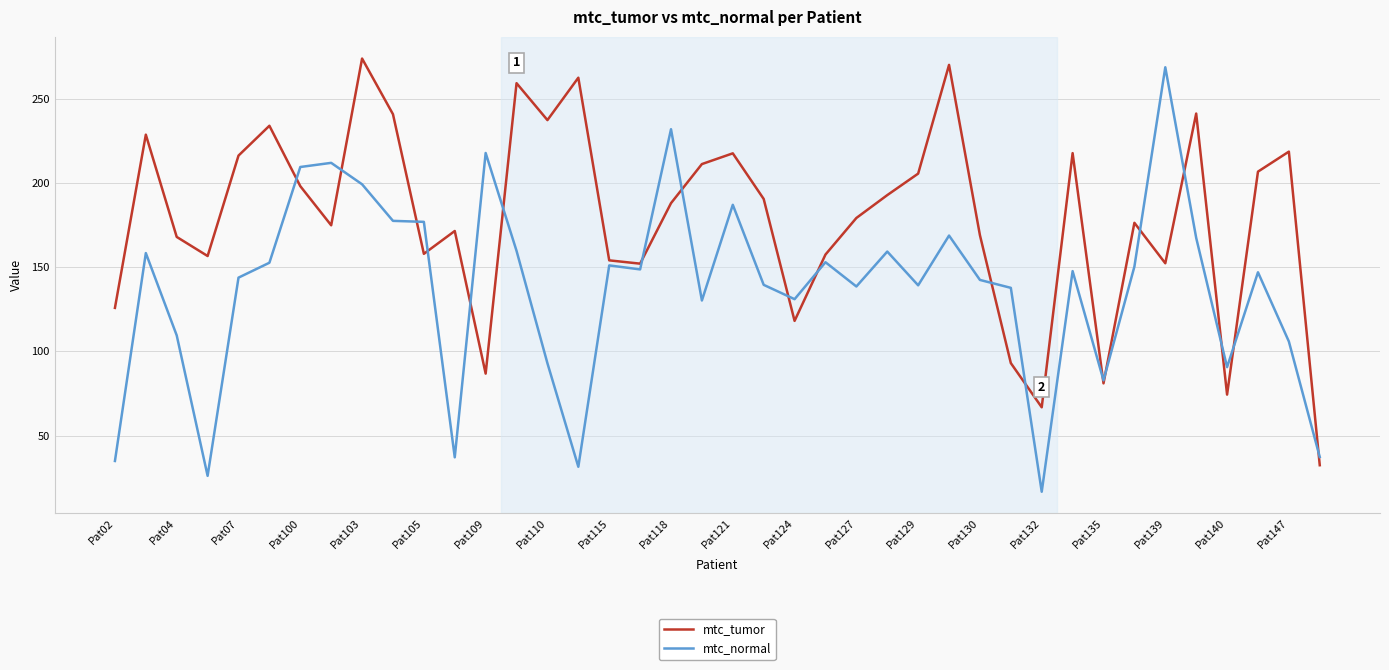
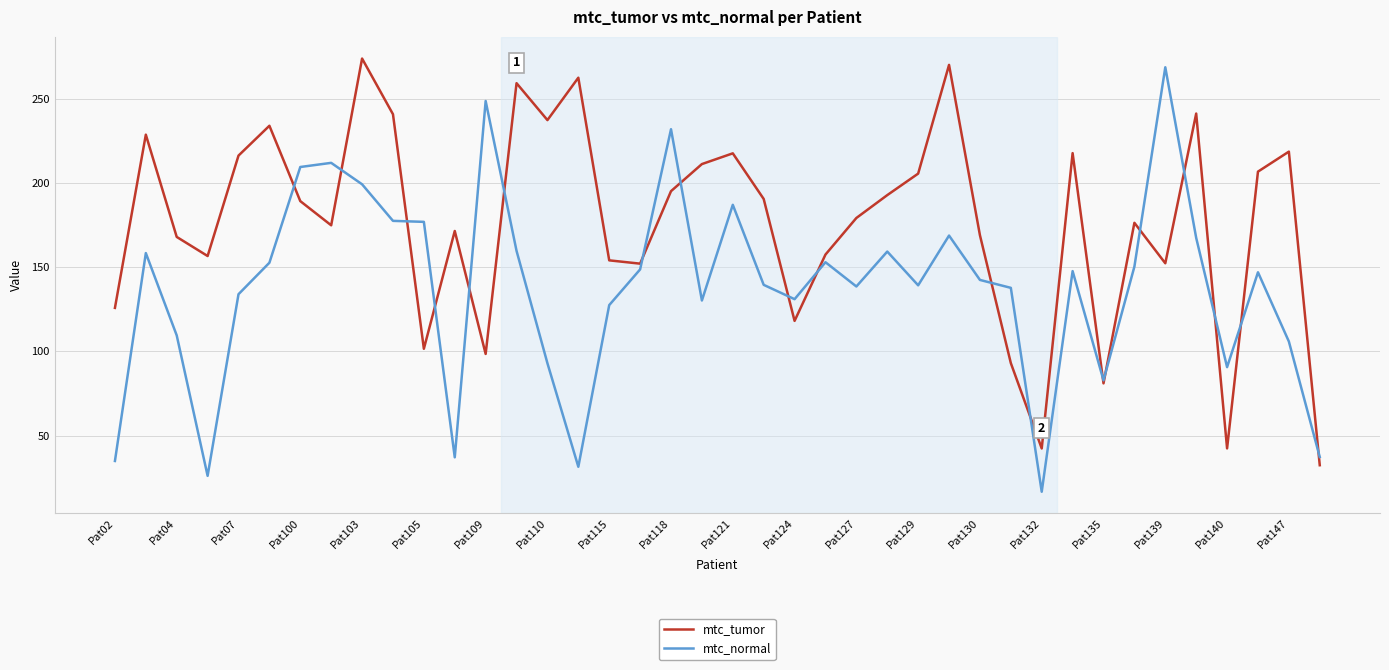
  {
    "mtc_tumor": {
      "Pat02": 126,
      "Pat04": 168,
      "Pat07": 216,
-     "Pat100": 198,
+     "Pat100": 189,
      "Pat103": 274,
-     "Pat105": 158,
-     "Pat109": 87,
+     "Pat105": 102,
+     "Pat109": 98,
      "Pat110": 237,
      "Pat115": 154,
-     "Pat118": 188,
+     "Pat118": 195,
      "Pat121": 218,
      "Pat124": 118,
      "Pat127": 179,
      "Pat129": 206,
      "Pat130": 169,
-     "Pat132": 67,
+     "Pat132": 42,
      "Pat135": 81,
      "Pat139": 152,
-     "Pat140": 74,
+     "Pat140": 42,
      "Pat147": 219
    },
    "mtc_normal": {
      "Pat02": 35,
      "Pat04": 110,
-     "Pat07": 144,
+     "Pat07": 134,
      "Pat100": 210,
      "Pat103": 199,
      "Pat105": 177,
-     "Pat109": 218,
+     "Pat109": 249,
      "Pat110": 93,
-     "Pat115": 151,
+     "Pat115": 127,
      "Pat118": 232,
      "Pat121": 187,
      "Pat124": 131,
      "Pat127": 139,
      "Pat129": 139,
      "Pat130": 142,
      "Pat132": 17,
      "Pat135": 83,
      "Pat139": 269,
      "Pat140": 91,
      "Pat147": 106
    }
  }
